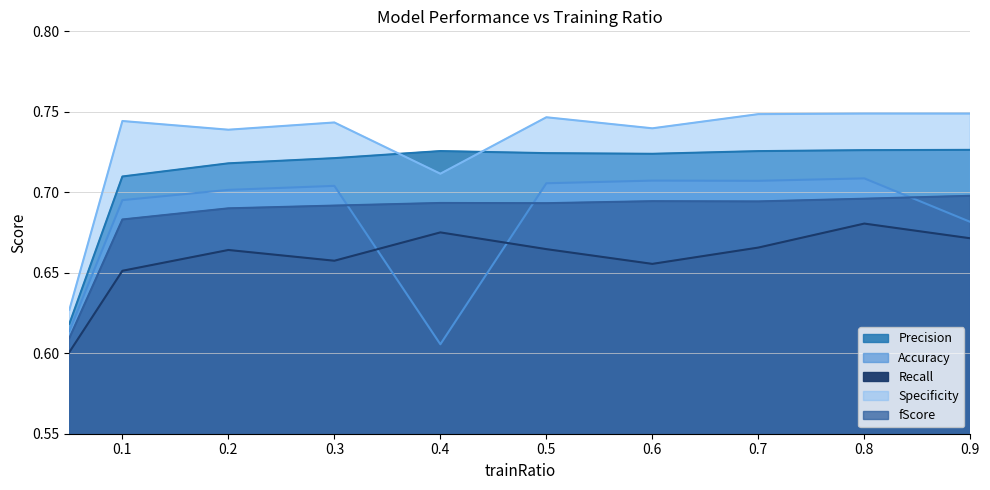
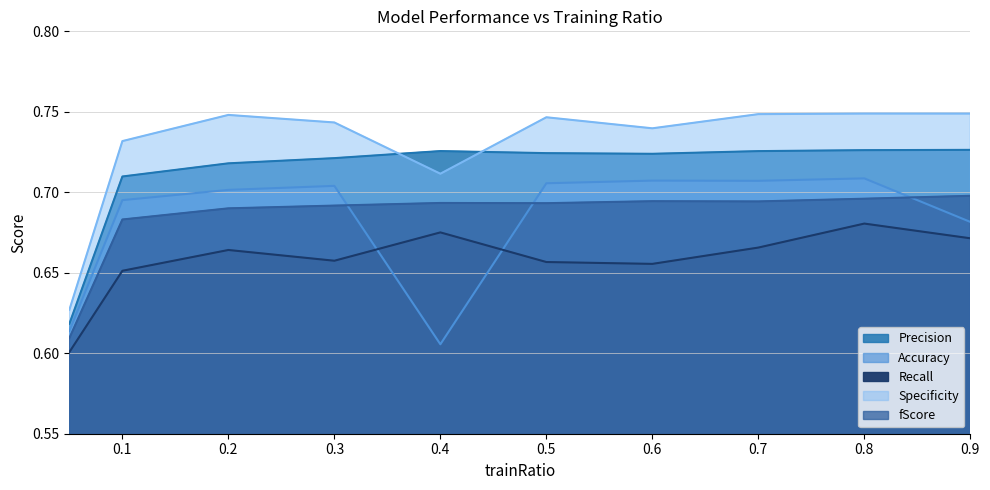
  {
    "Accuracy": {
      "0.1": 0.695,
      "0.2": 0.701,
      "0.3": 0.704,
      "0.4": 0.606,
      "0.5": 0.706,
      "0.6": 0.707,
      "0.7": 0.707,
      "0.8": 0.709,
      "0.9": 0.682
    },
    "Recall": {
      "0.1": 0.651,
      "0.2": 0.664,
      "0.3": 0.657,
      "0.4": 0.675,
-     "0.5": 0.665,
+     "0.5": 0.657,
      "0.6": 0.656,
      "0.7": 0.666,
      "0.8": 0.681,
      "0.9": 0.671
    },
    "Specificity": {
-     "0.1": 0.744,
-     "0.2": 0.739,
+     "0.1": 0.732,
+     "0.2": 0.748,
      "0.3": 0.743,
      "0.4": 0.712,
      "0.5": 0.747,
      "0.6": 0.740,
      "0.7": 0.749,
      "0.8": 0.749,
      "0.9": 0.749
    }
  }
